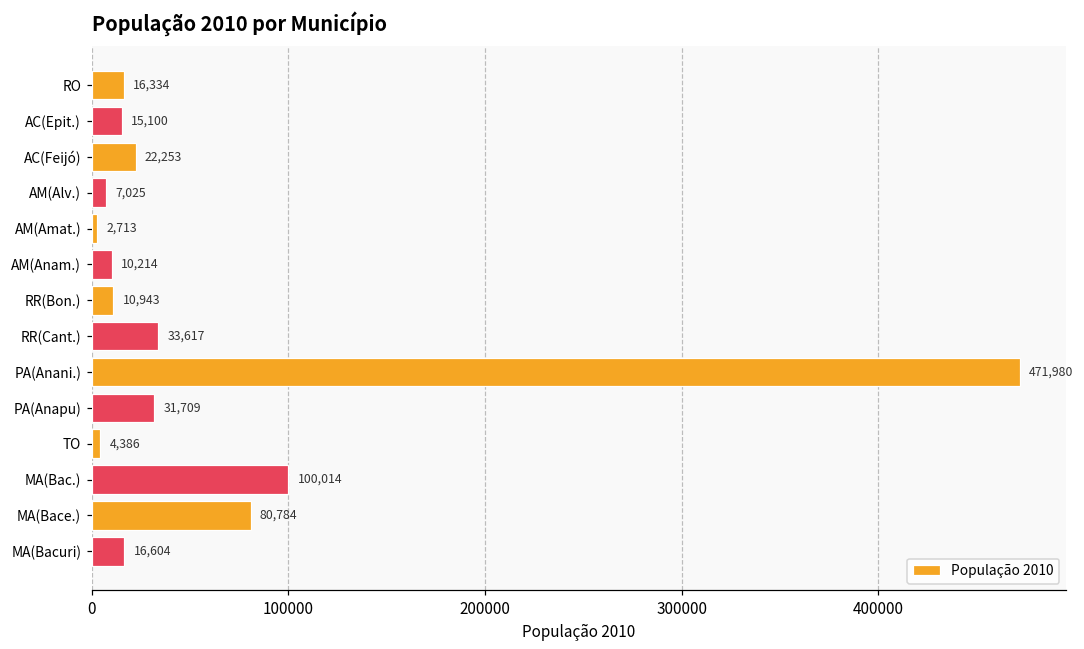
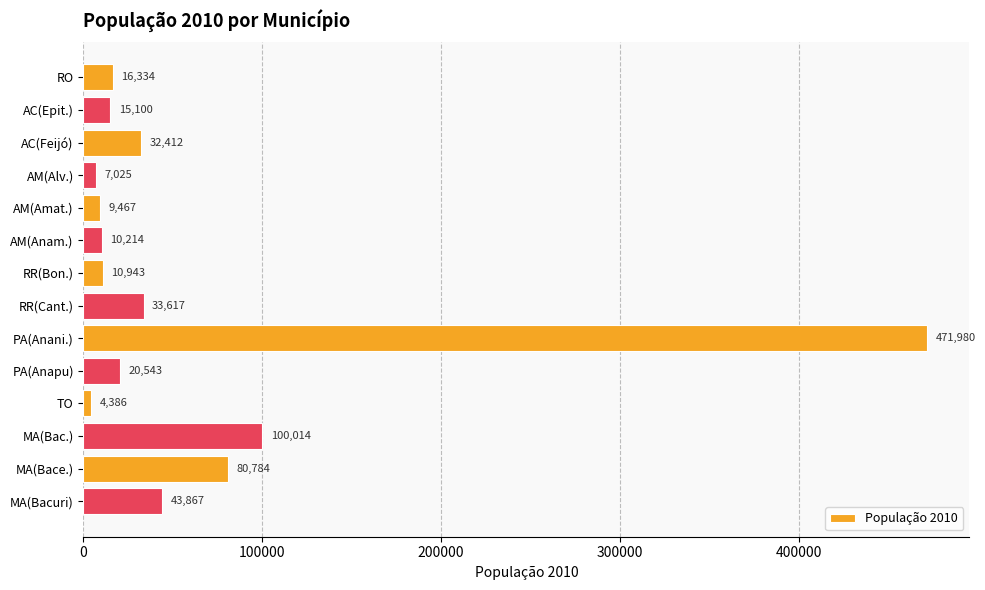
  {
    "RO": "16,334",
    "AC(Epit.)": "15,100",
-   "AC(Feijó)": "22,253",
+   "AC(Feijó)": "32,412",
    "AM(Alv.)": "7,025",
-   "AM(Amat.)": "2,713",
+   "AM(Amat.)": "9,467",
    "AM(Anam.)": "10,214",
    "RR(Bon.)": "10,943",
    "RR(Cant.)": "33,617",
    "PA(Anani.)": "471,980",
-   "PA(Anapu)": "31,709",
+   "PA(Anapu)": "20,543",
    "TO": "4,386",
    "MA(Bac.)": "100,014",
    "MA(Bace.)": "80,784",
-   "MA(Bacuri)": "16,604"
+   "MA(Bacuri)": "43,867"
  }
